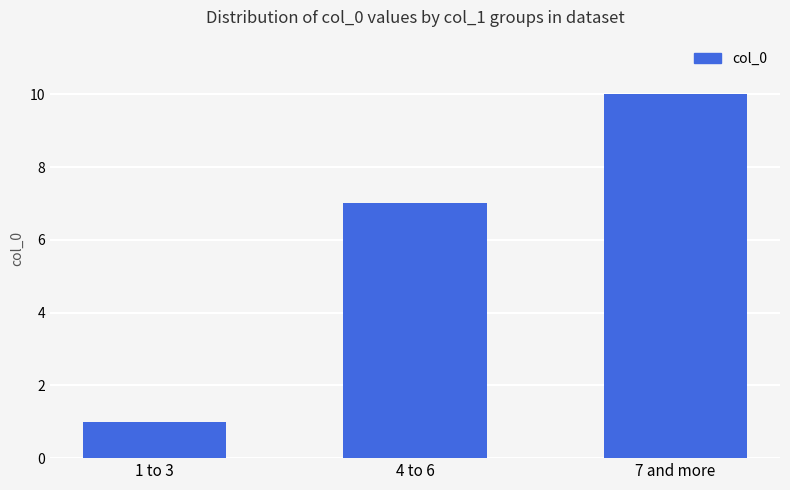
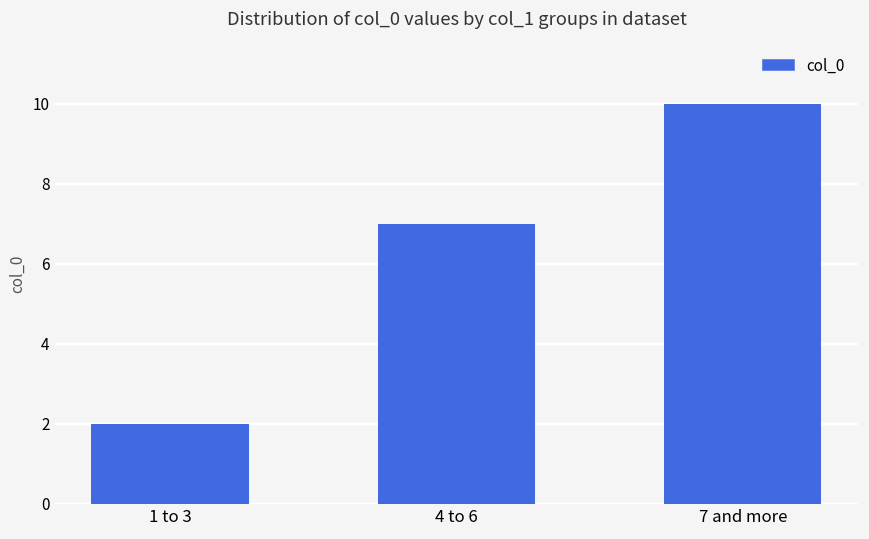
  {
-   "1 to 3": 1,
+   "1 to 3": 2,
    "4 to 6": 7,
    "7 and more": 10
  }
